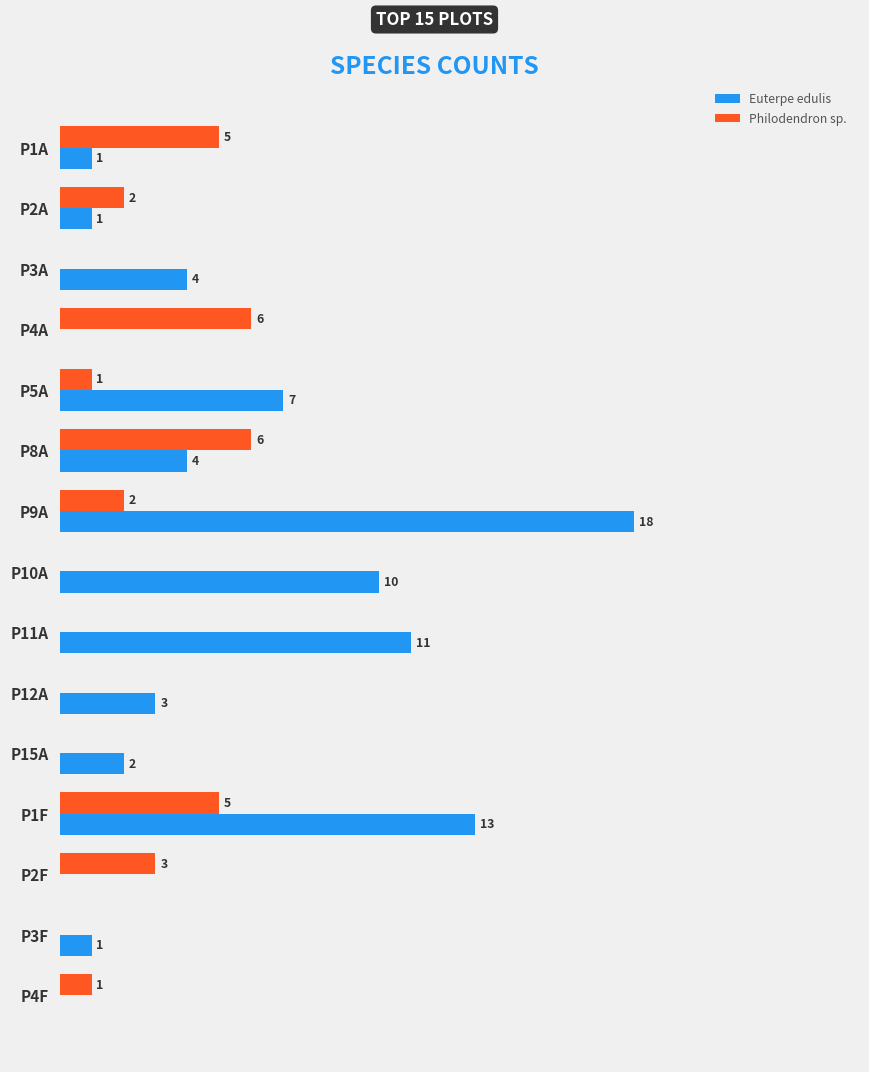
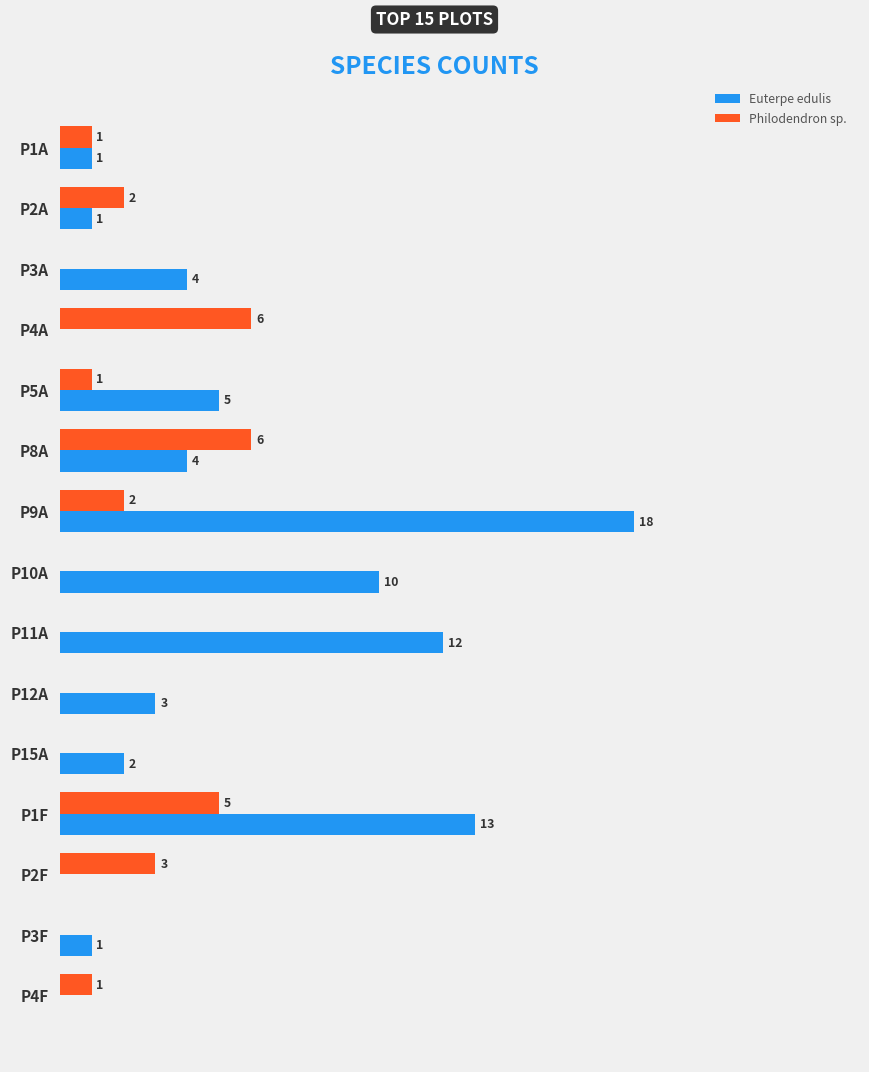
  {
    "Euterpe edulis": {
      "P1A": 1,
      "P2A": 1,
      "P3A": 4,
-     "P5A": 7,
+     "P5A": 5,
      "P8A": 4,
      "P9A": 18,
      "P10A": 10,
-     "P11A": 11,
+     "P11A": 12,
      "P12A": 3,
      "P15A": 2,
      "P1F": 13,
      "P3F": 1
    },
    "Philodendron sp.": {
-     "P1A": 5,
+     "P1A": 1,
      "P2A": 2,
      "P4A": 6,
      "P5A": 1,
      "P8A": 6,
      "P9A": 2,
      "P1F": 5,
      "P2F": 3,
      "P4F": 1
    }
  }
